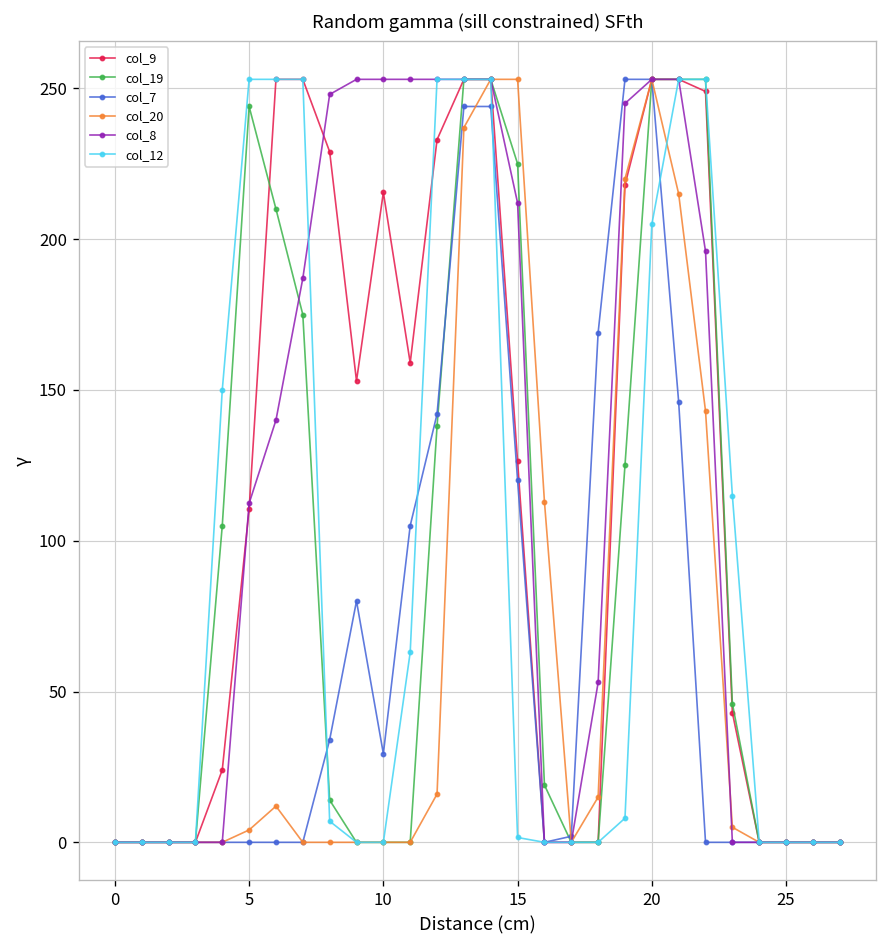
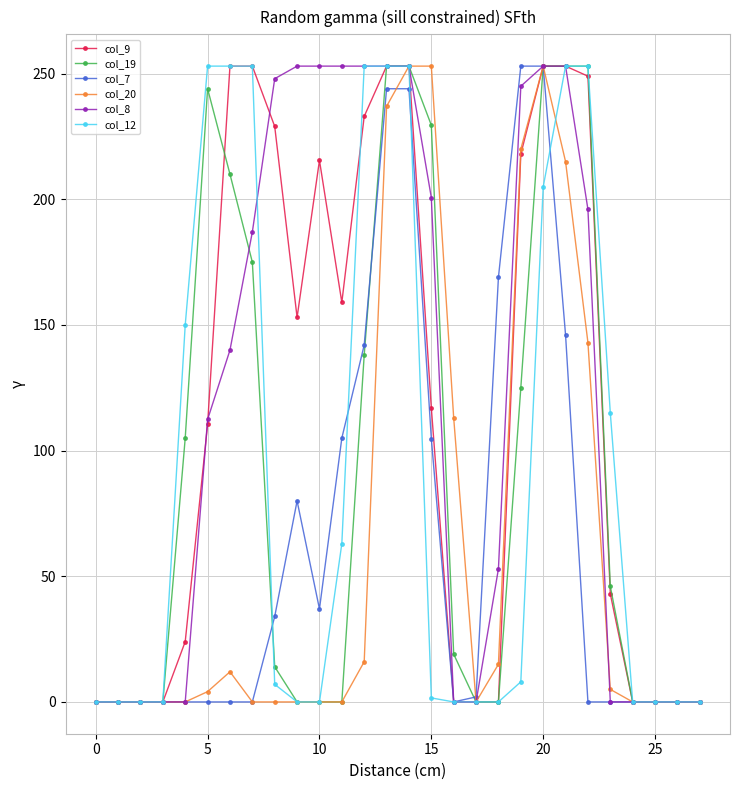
  {
    "col_9": {
      "5": 110,
      "10": 216,
-     "15": 126
+     "15": 117
    },
    "col_19": {
      "5": 244,
-     "15": 225
+     "15": 230
    },
    "col_7": {
      "5": 0,
-     "10": 29,
-     "15": 120
+     "10": 37,
+     "15": 105
    },
    "col_20": {
      "5": 4,
      "15": 253
    },
    "col_8": {
      "5": 112,
      "10": 253,
-     "15": 212
+     "15": 201
    },
    "col_12": {
      "5": 253,
      "15": 2,
      "20": 205
    }
  }
